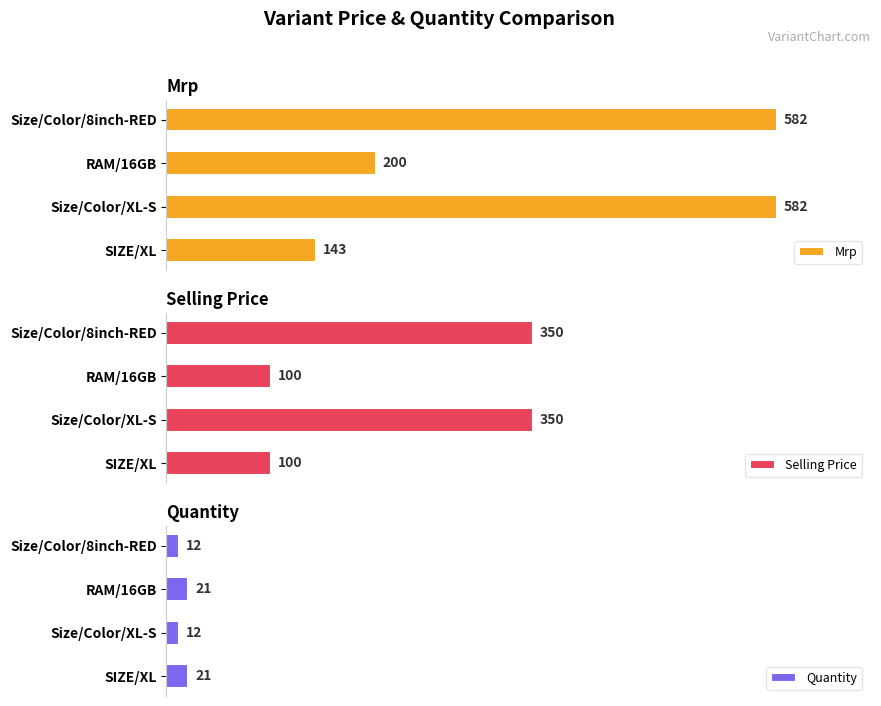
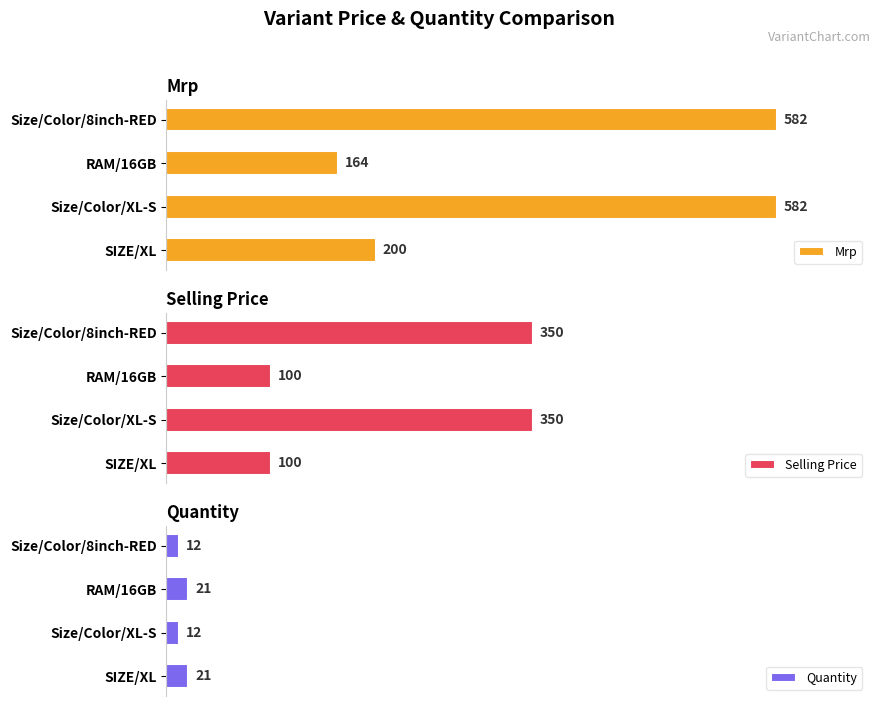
  {
    "Mrp": {
      "Size/Color/8inch-RED": 582,
-     "RAM/16GB": 200,
+     "RAM/16GB": 164,
      "Size/Color/XL-S": 582,
-     "SIZE/XL": 143
+     "SIZE/XL": 200
    },
    "Selling Price": {
      "Size/Color/8inch-RED": 350,
      "RAM/16GB": 100,
      "Size/Color/XL-S": 350,
      "SIZE/XL": 100
    },
    "Quantity": {
      "Size/Color/8inch-RED": 12,
      "RAM/16GB": 21,
      "Size/Color/XL-S": 12,
      "SIZE/XL": 21
    }
  }
